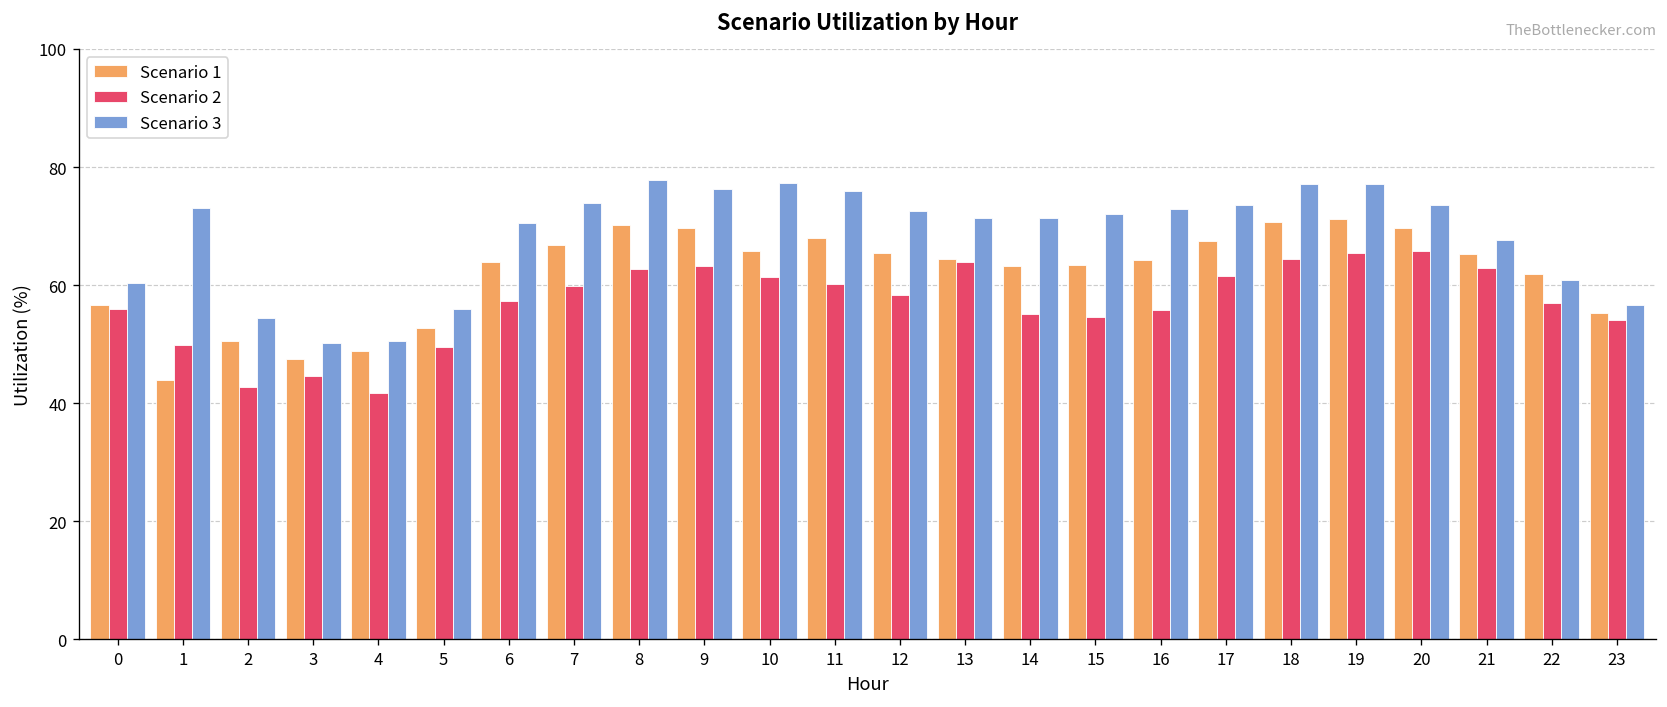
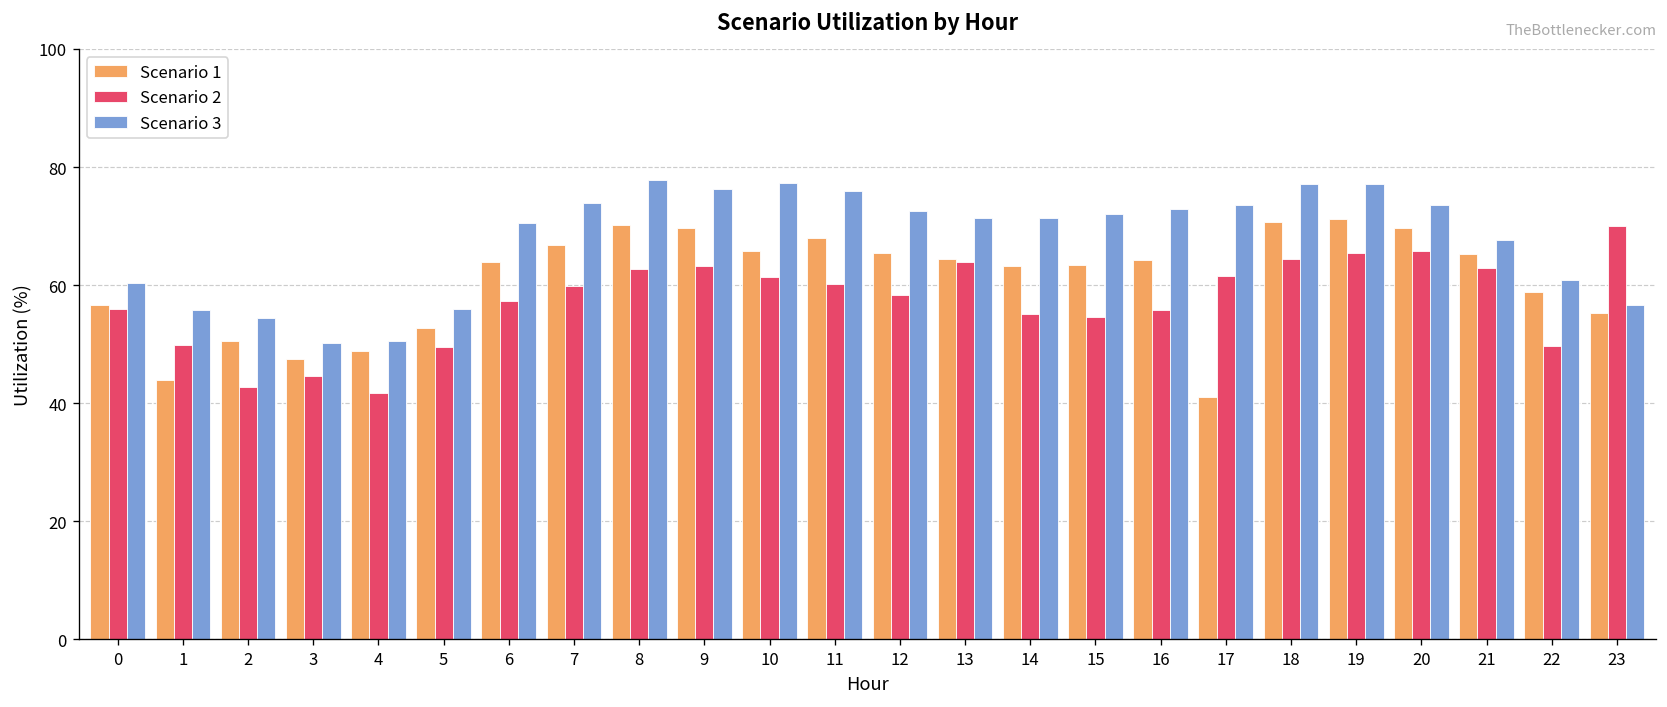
  {
    "Scenario 1": {
      "0": 57,
      "1": 44,
      "2": 51,
      "3": 47,
      "4": 49,
      "5": 53,
      "6": 64,
      "7": 67,
      "8": 70,
      "9": 70,
      "10": 66,
      "11": 68,
      "12": 65,
      "13": 64,
      "14": 63,
      "15": 63,
      "16": 64,
-     "17": 68,
+     "17": 41,
      "18": 71,
      "19": 71,
      "20": 70,
      "21": 65,
-     "22": 62,
+     "22": 59,
      "23": 55
    },
    "Scenario 2": {
      "0": 56,
      "1": 50,
      "2": 43,
      "3": 45,
      "4": 42,
      "5": 50,
      "6": 57,
      "7": 60,
      "8": 63,
      "9": 63,
      "10": 61,
      "11": 60,
      "12": 58,
      "13": 64,
      "14": 55,
      "15": 55,
      "16": 56,
      "17": 62,
      "18": 64,
      "19": 65,
      "20": 66,
      "21": 63,
-     "22": 57,
-     "23": 54
+     "22": 50,
+     "23": 70
    },
    "Scenario 3": {
      "0": 60,
-     "1": 73,
+     "1": 56,
      "2": 54,
      "3": 50,
      "4": 51,
      "5": 56,
      "6": 70,
      "7": 74,
      "8": 78,
      "9": 76,
      "10": 77,
      "11": 76,
      "12": 73,
      "13": 71,
      "14": 71,
      "15": 72,
      "16": 73,
      "17": 74,
      "18": 77,
      "19": 77,
      "20": 74,
      "21": 68,
      "22": 61,
      "23": 57
    }
  }
